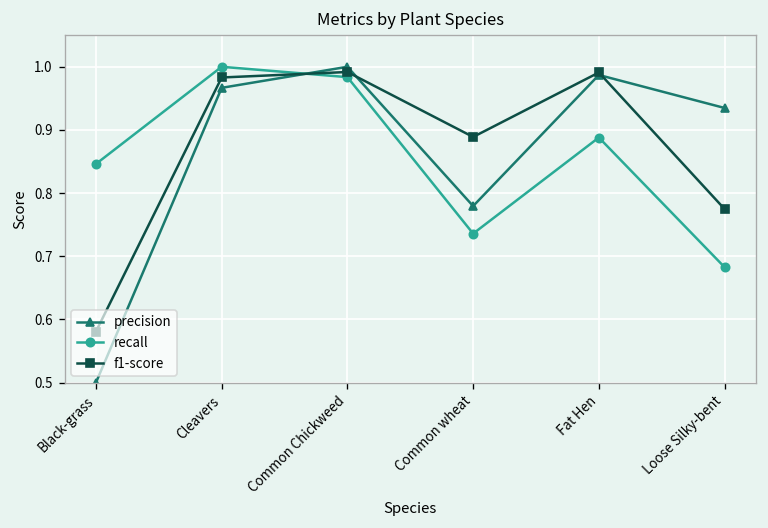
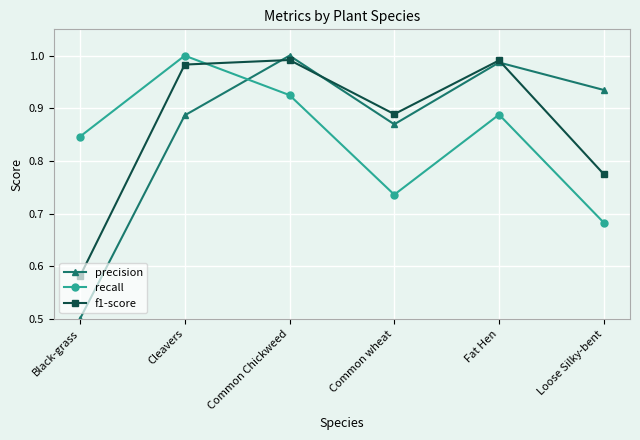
  {
    "precision": {
      "Black-grass": 0.50,
-     "Cleavers": 0.97,
+     "Cleavers": 0.89,
      "Common Chickweed": 1.00,
-     "Common wheat": 0.78,
+     "Common wheat": 0.87,
      "Loose Silky-bent": 0.93
    },
    "recall": {
      "Black-grass": 0.85,
      "Cleavers": 1.00,
-     "Common Chickweed": 0.98,
+     "Common Chickweed": 0.93,
      "Common wheat": 0.74,
      "Fat Hen": 0.89,
      "Loose Silky-bent": 0.68
    },
    "f1-score": {
      "Cleavers": 0.98,
      "Common Chickweed": 0.99,
      "Common wheat": 0.89,
      "Loose Silky-bent": 0.77
    }
  }
